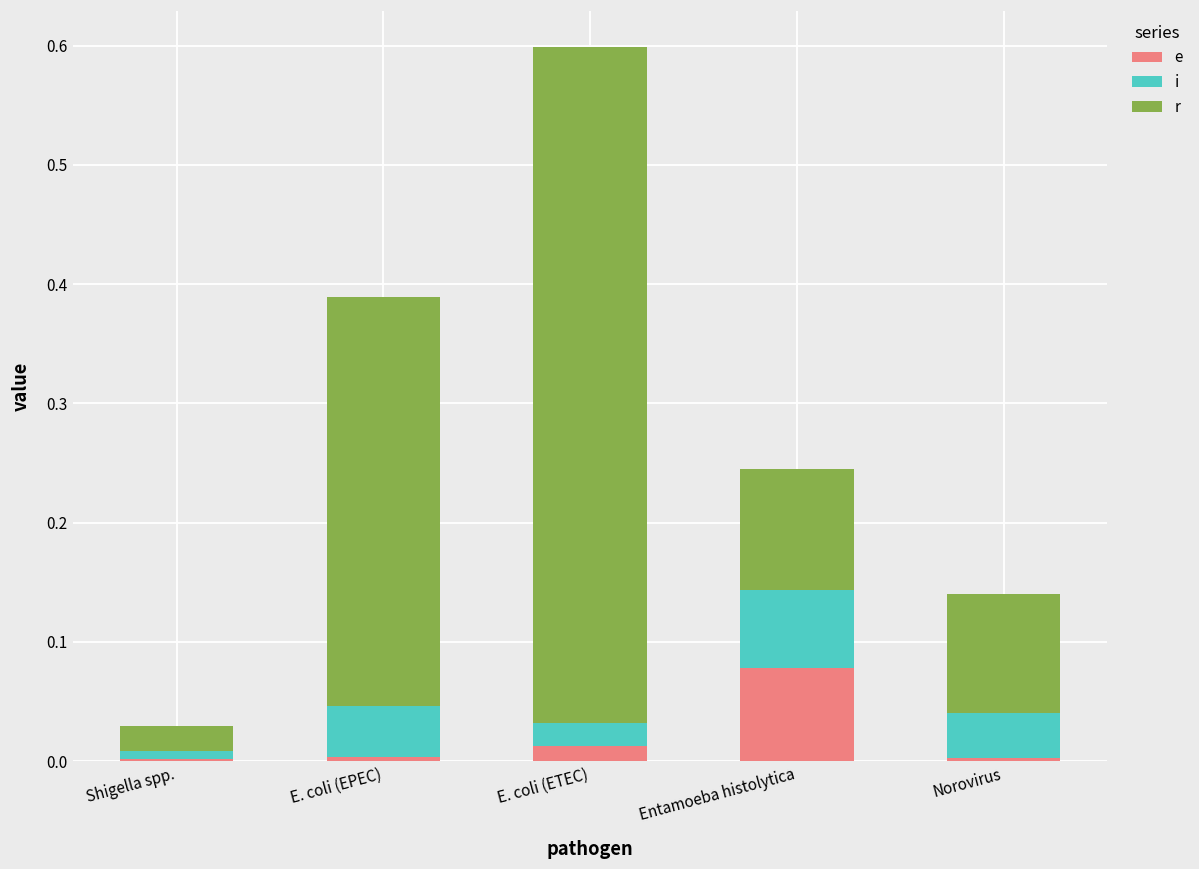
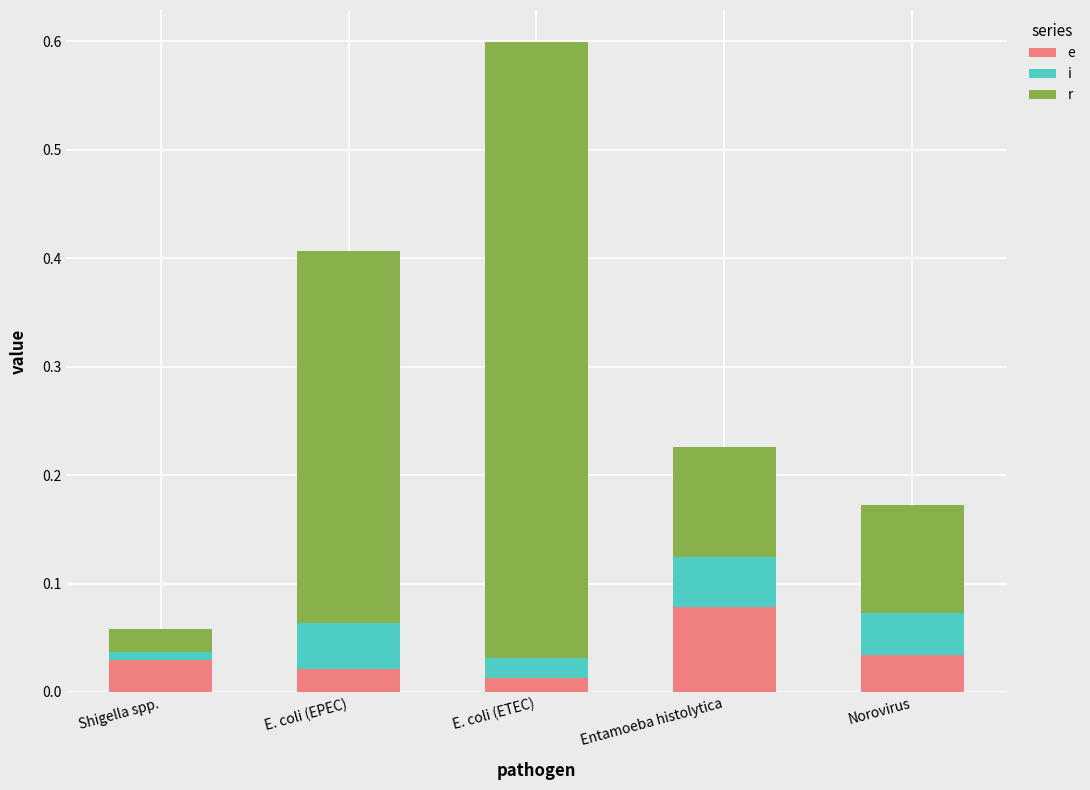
  {
    "e": {
-     "Shigella spp.": 0.001,
-     "E. coli (EPEC)": 0.004,
+     "Shigella spp.": 0.030,
+     "E. coli (EPEC)": 0.021,
      "E. coli (ETEC)": 0.013,
      "Entamoeba histolytica": 0.078,
-     "Norovirus": 0.002
+     "Norovirus": 0.034
    },
    "i": {
      "Shigella spp.": 0.007,
      "E. coli (EPEC)": 0.042,
      "E. coli (ETEC)": 0.019,
-     "Entamoeba histolytica": 0.065,
+     "Entamoeba histolytica": 0.046,
      "Norovirus": 0.038
    },
    "r": {
      "Shigella spp.": 0.021,
      "E. coli (EPEC)": 0.343,
      "E. coli (ETEC)": 0.567,
      "Entamoeba histolytica": 0.102,
      "Norovirus": 0.100
    }
  }
